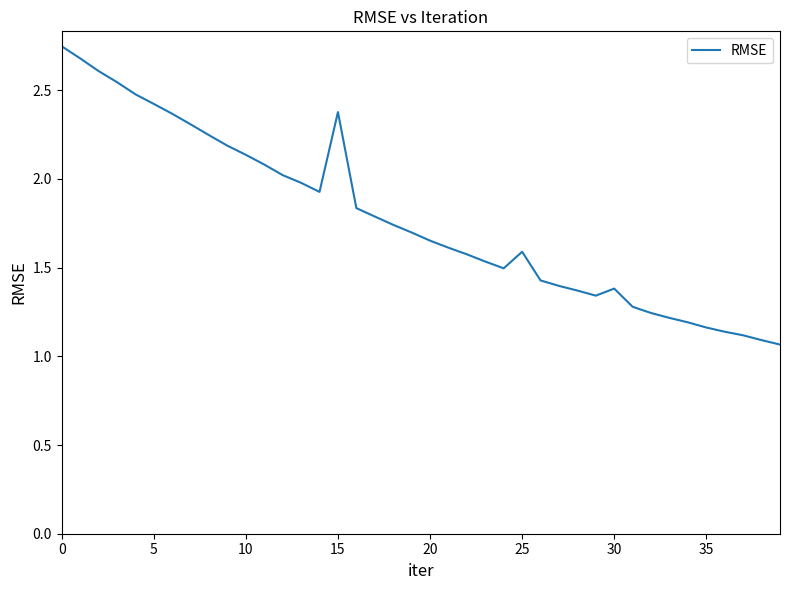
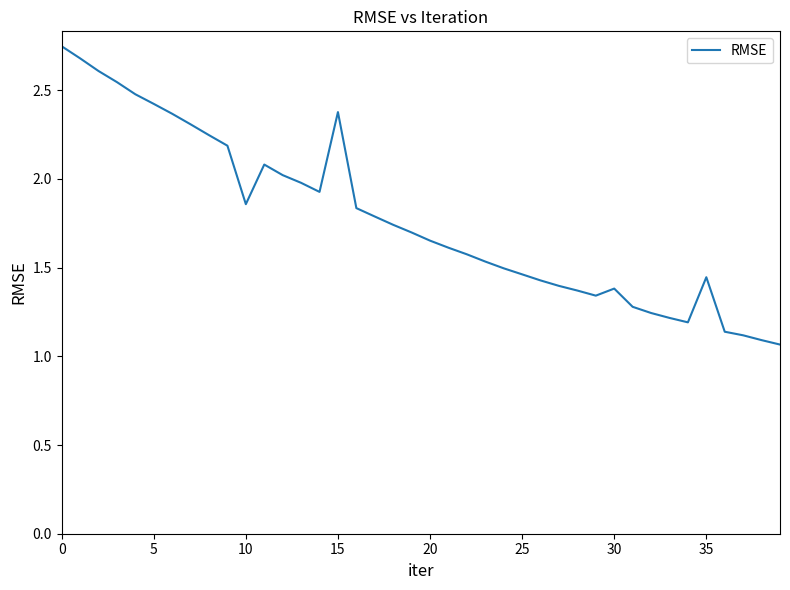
  {
    "0": 2.75,
    "5": 2.42,
-   "10": 2.14,
+   "10": 1.86,
    "15": 2.38,
    "20": 1.65,
-   "25": 1.59,
+   "25": 1.46,
    "30": 1.38,
-   "35": 1.16
+   "35": 1.45
  }
